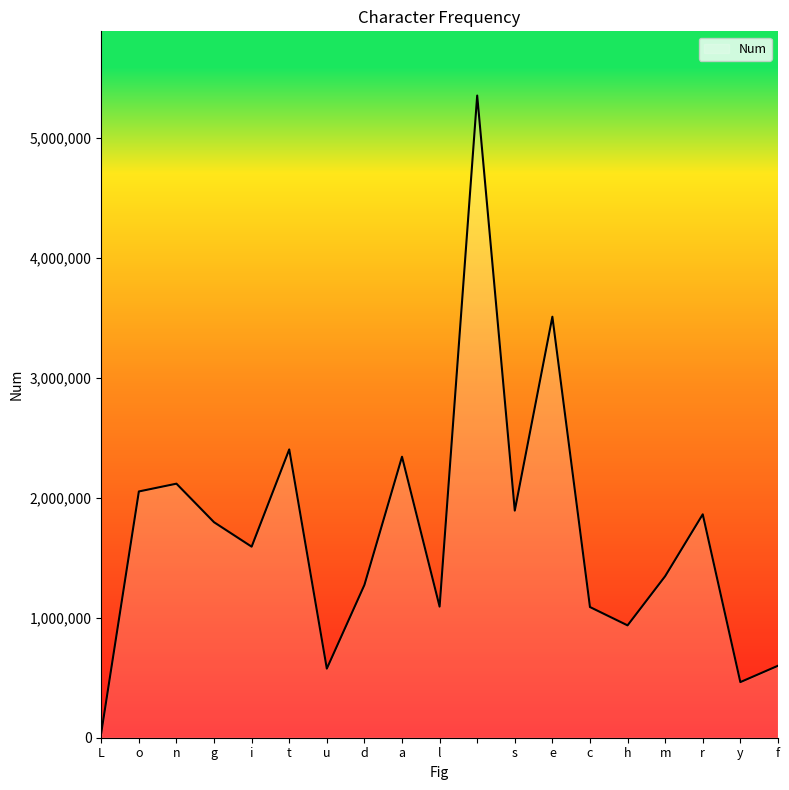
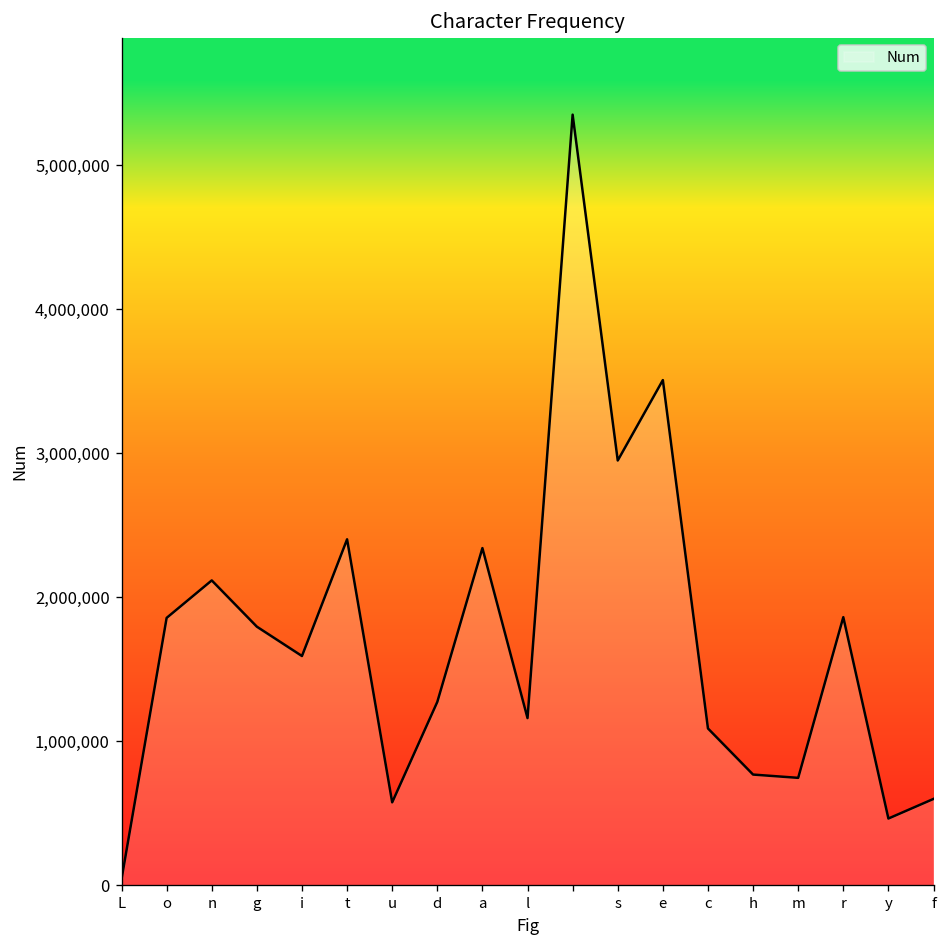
  {
    "L": "40,000",
-   "o": "2,050,000",
+   "o": "1,860,000",
    "n": "2,120,000",
    "g": "1,800,000",
    "i": "1,590,000",
    "t": "2,400,000",
    "u": "580,000",
    "d": "1,270,000",
    "a": "2,340,000",
-   "l": "1,090,000",
-   "s": "1,890,000",
+   "l": "1,160,000",
+   "s": "2,950,000",
    "e": "3,510,000",
    "c": "1,090,000",
-   "h": "940,000",
-   "m": "1,350,000",
+   "h": "770,000",
+   "m": "750,000",
    "r": "1,860,000",
    "y": "460,000",
    "f": "600,000"
  }
